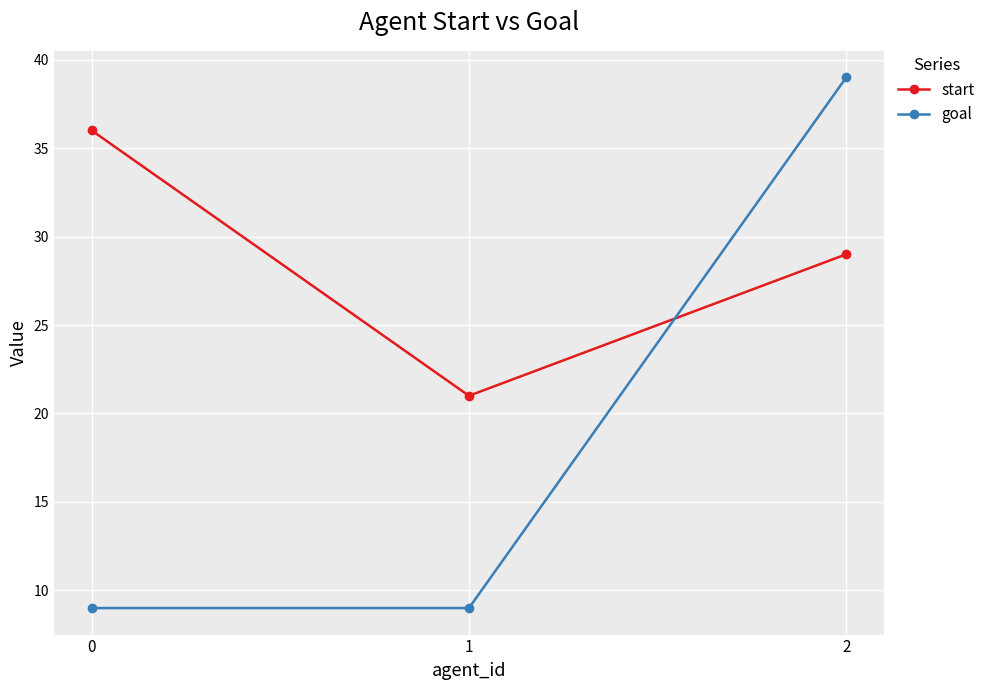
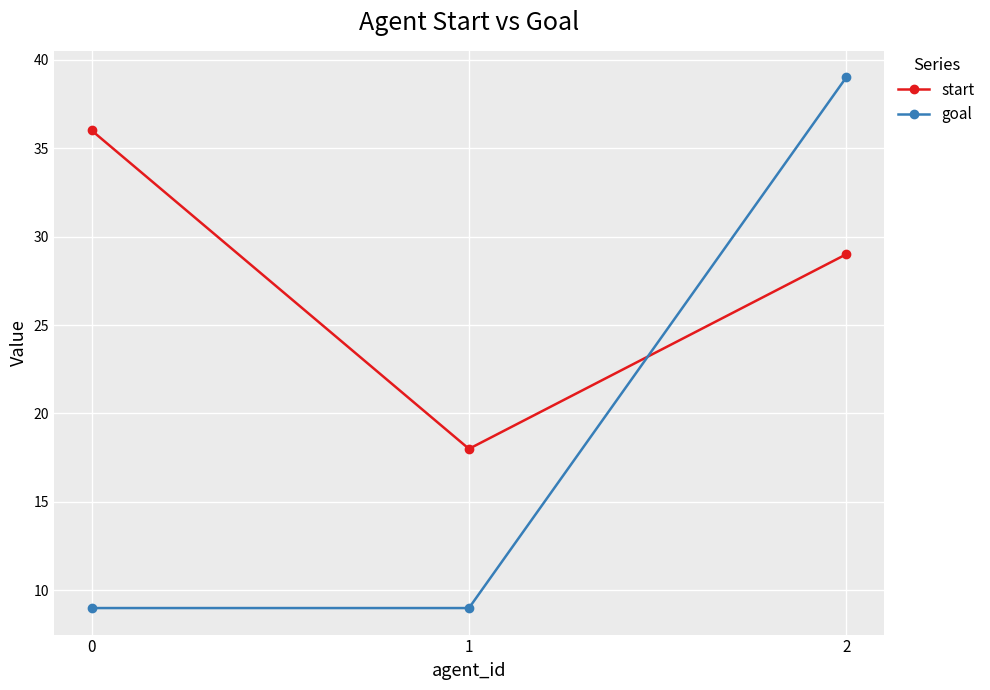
  {
    "start": {
      "0": 36,
-     "1": 21,
+     "1": 18,
      "2": 29
    },
    "goal": {
      "0": 9,
      "1": 9,
      "2": 39
    }
  }
